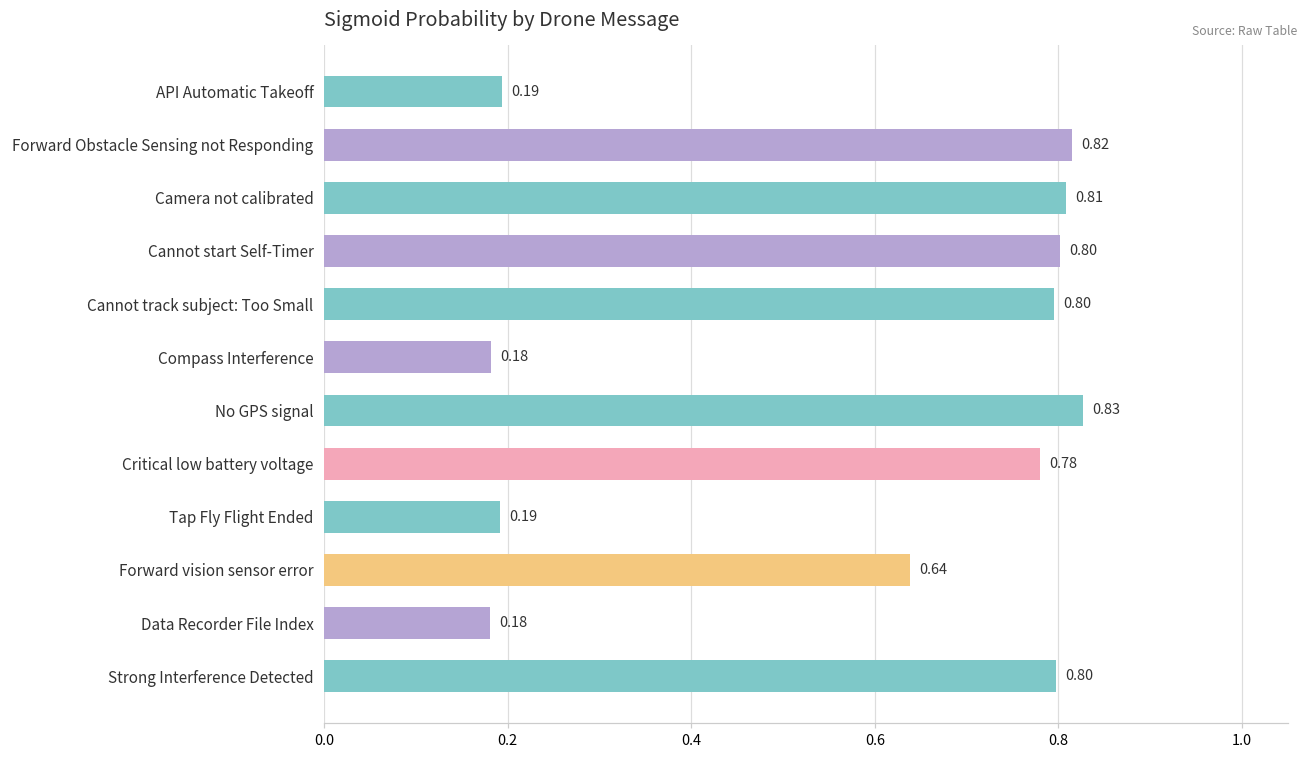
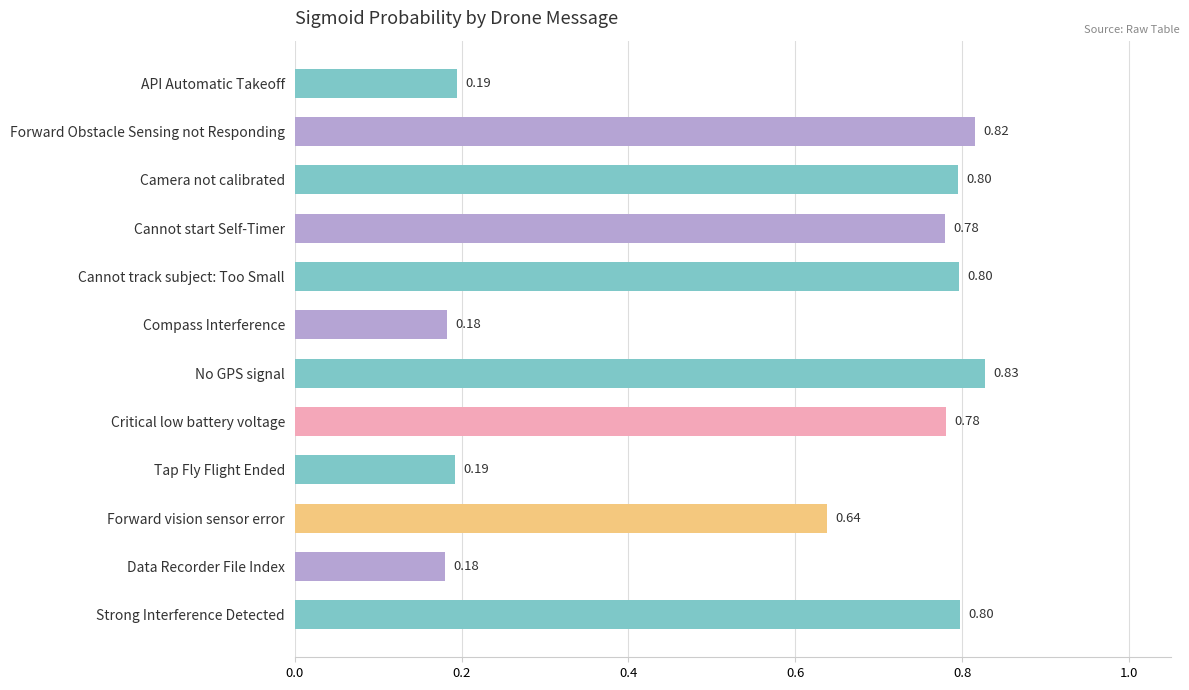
  {
    "API Automatic Takeoff": 0.19,
    "Forward Obstacle Sensing not Responding": 0.82,
-   "Camera not calibrated": 0.81,
-   "Cannot start Self-Timer": 0.80,
+   "Camera not calibrated": 0.80,
+   "Cannot start Self-Timer": 0.78,
    "Cannot track subject: Too Small": 0.80,
    "Compass Interference": 0.18,
    "No GPS signal": 0.83,
    "Critical low battery voltage": 0.78,
    "Tap Fly Flight Ended": 0.19,
    "Forward vision sensor error": 0.64,
    "Data Recorder File Index": 0.18,
    "Strong Interference Detected": 0.80
  }
